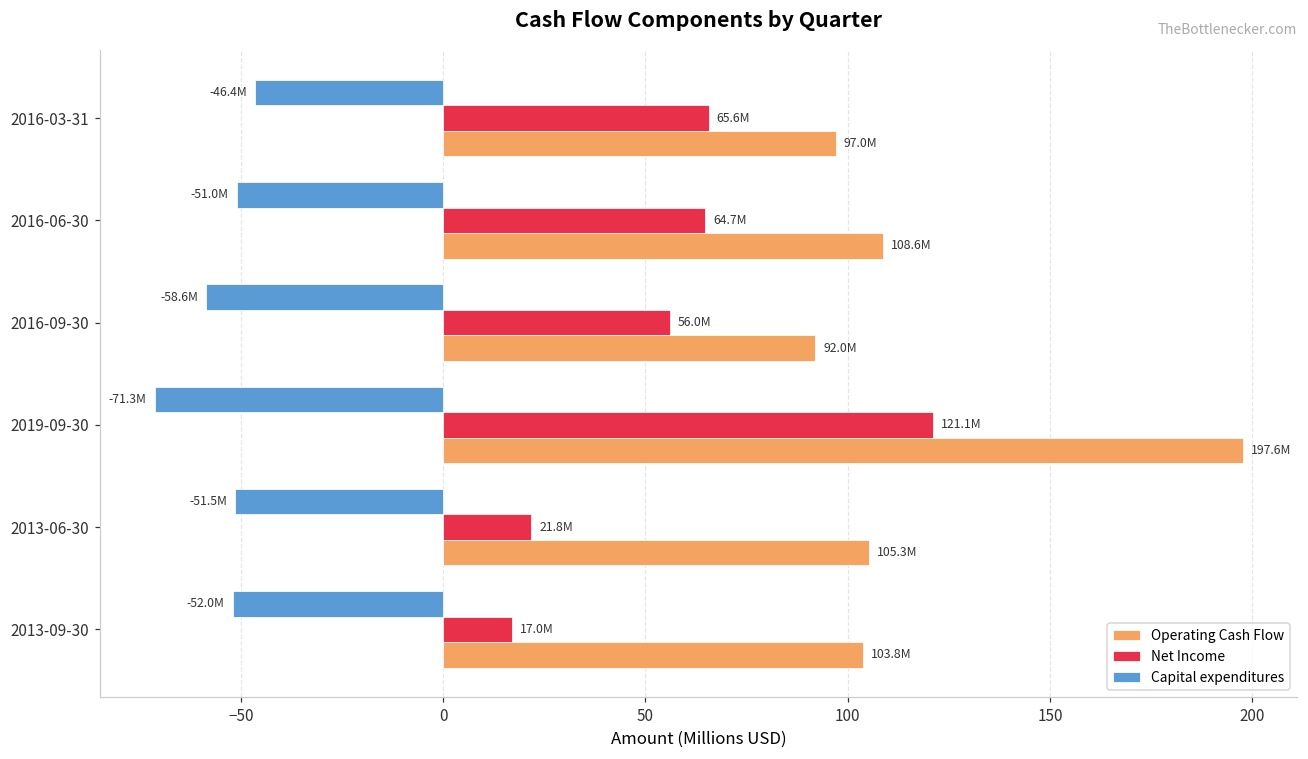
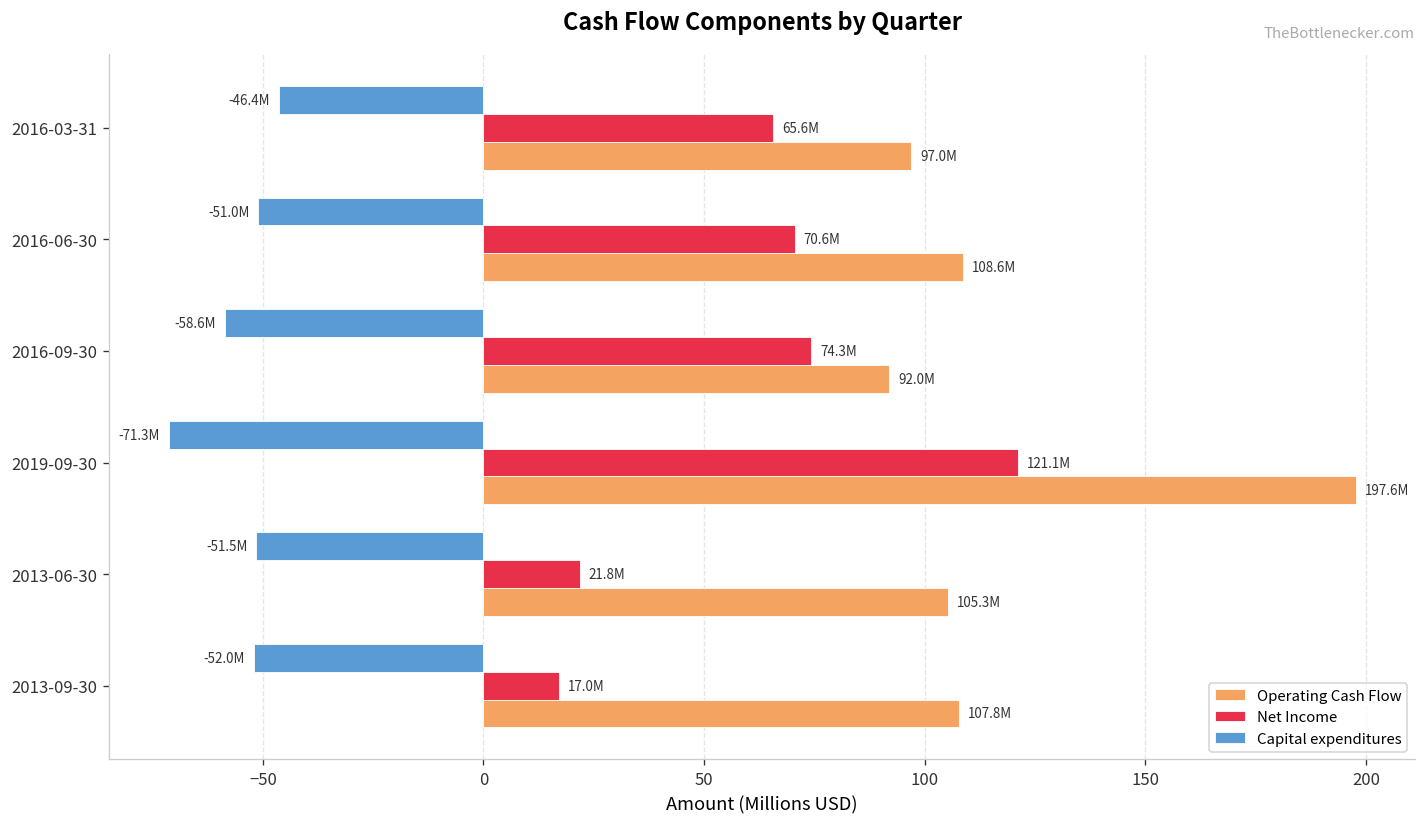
  {
    "Operating Cash Flow": {
      "2016-03-31": "97.0M",
      "2016-06-30": "108.6M",
      "2016-09-30": "92.0M",
      "2019-09-30": "197.6M",
      "2013-06-30": "105.3M",
-     "2013-09-30": "103.8M"
+     "2013-09-30": "107.8M"
    },
    "Net Income": {
      "2016-03-31": "65.6M",
-     "2016-06-30": "64.7M",
-     "2016-09-30": "56.0M",
+     "2016-06-30": "70.6M",
+     "2016-09-30": "74.3M",
      "2019-09-30": "121.1M",
      "2013-06-30": "21.8M",
      "2013-09-30": "17.0M"
    },
    "Capital expenditures": {
      "2016-03-31": "-46.4M",
      "2016-06-30": "-51.0M",
      "2016-09-30": "-58.6M",
      "2019-09-30": "-71.3M",
      "2013-06-30": "-51.5M",
      "2013-09-30": "-52.0M"
    }
  }
